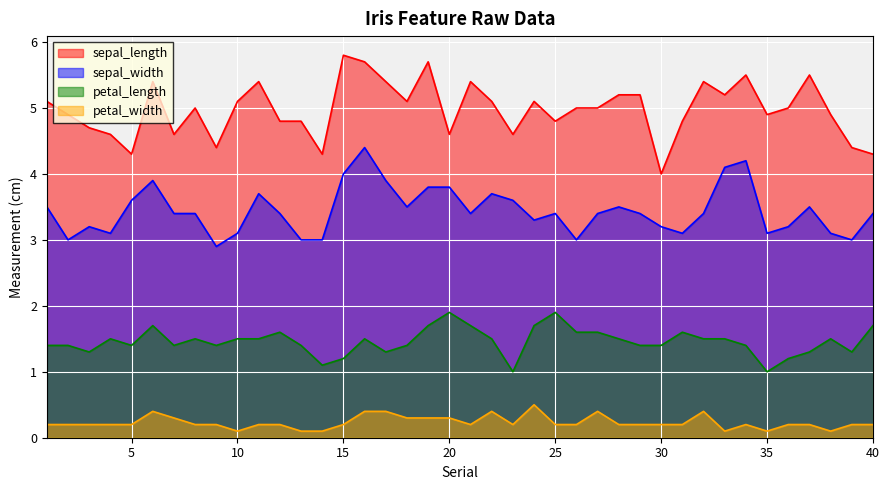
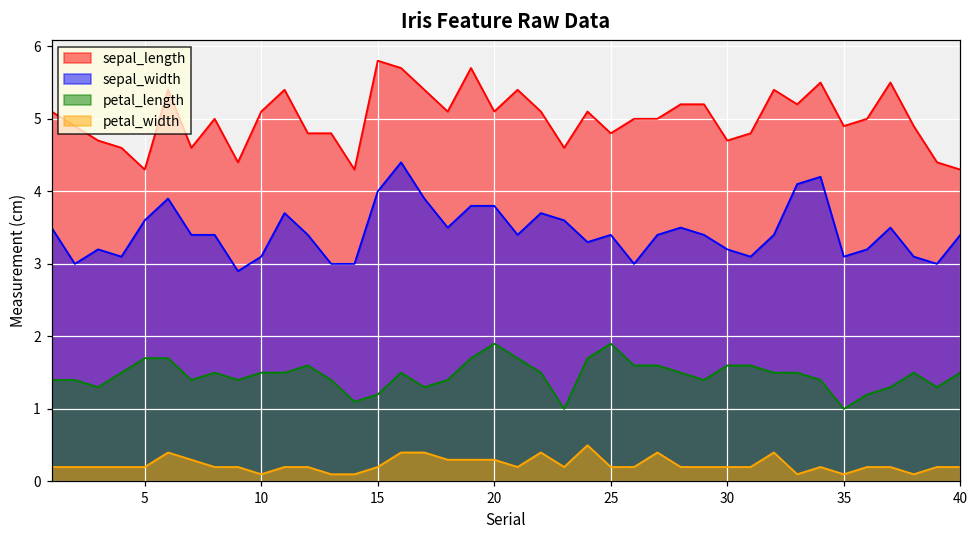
  {
    "sepal_length": {
      "5": 4.3,
      "10": 5.1,
      "15": 5.8,
-     "20": 4.6,
+     "20": 5.1,
      "25": 4.8,
-     "30": 4.0,
+     "30": 4.7,
      "35": 4.9,
      "40": 4.3
    },
    "sepal_width": {
      "5": 3.6,
      "10": 3.1,
      "15": 4.0,
      "20": 3.8,
      "25": 3.4,
      "30": 3.2,
      "35": 3.1,
      "40": 3.4
    },
    "petal_length": {
-     "5": 1.4,
+     "5": 1.7,
      "10": 1.5,
      "15": 1.2,
      "20": 1.9,
      "25": 1.9,
-     "30": 1.4,
+     "30": 1.6,
      "35": 1.0,
-     "40": 1.7
+     "40": 1.5
    },
    "petal_width": {
      "5": 0.2,
      "10": 0.1,
      "15": 0.2,
      "20": 0.3,
      "25": 0.2,
      "30": 0.2,
      "35": 0.1,
      "40": 0.2
    }
  }
